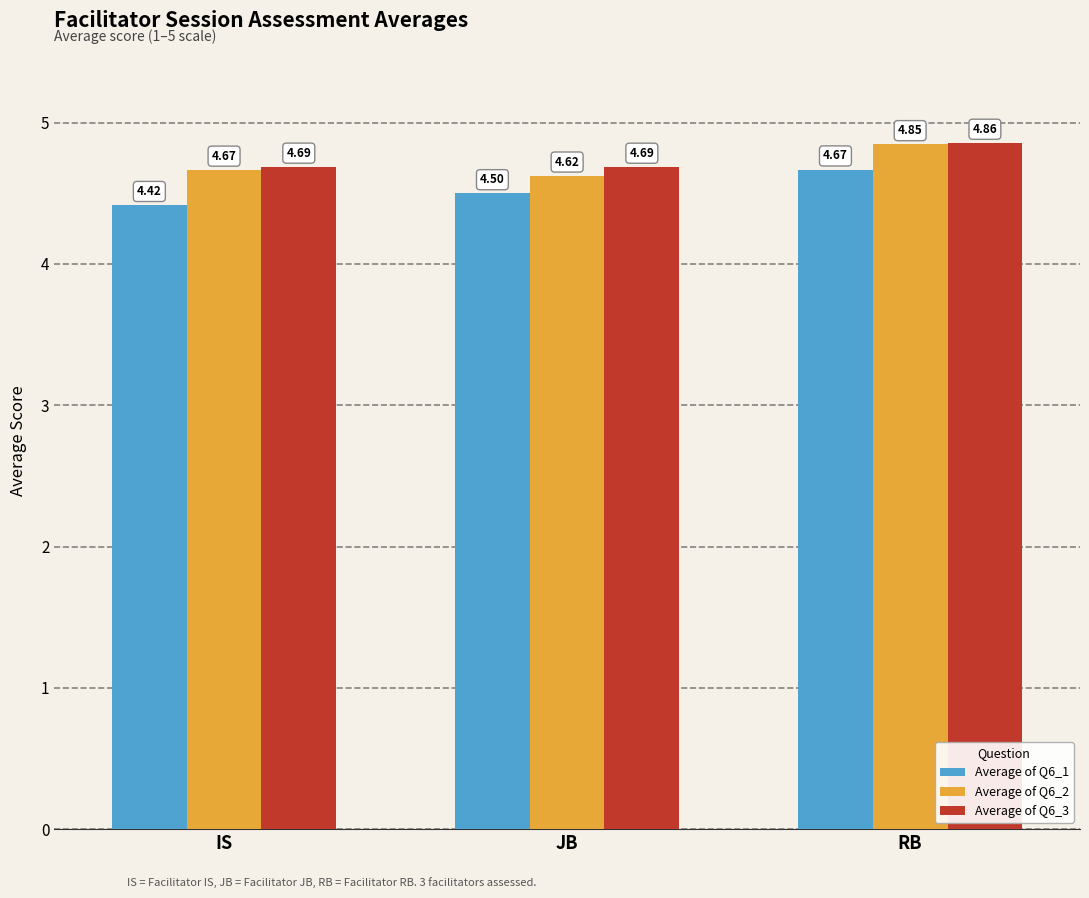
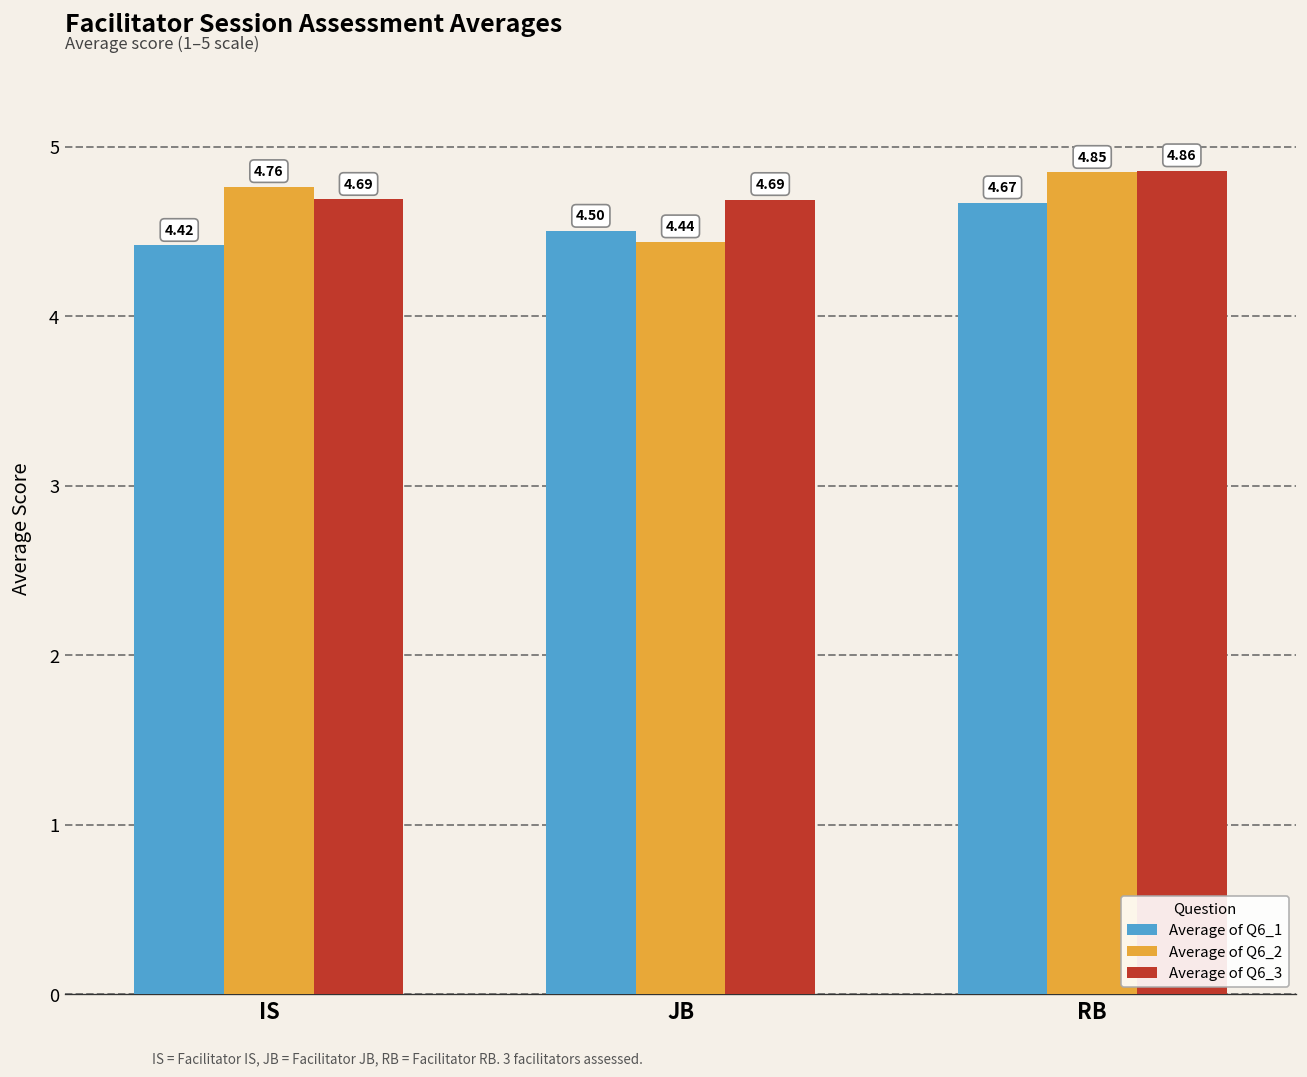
  {
    "Average of Q6_2": {
-     "IS": 4.67,
-     "JB": 4.62
+     "IS": 4.76,
+     "JB": 4.44
    }
  }
